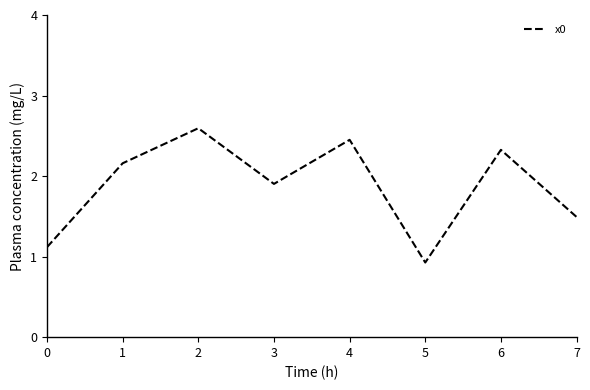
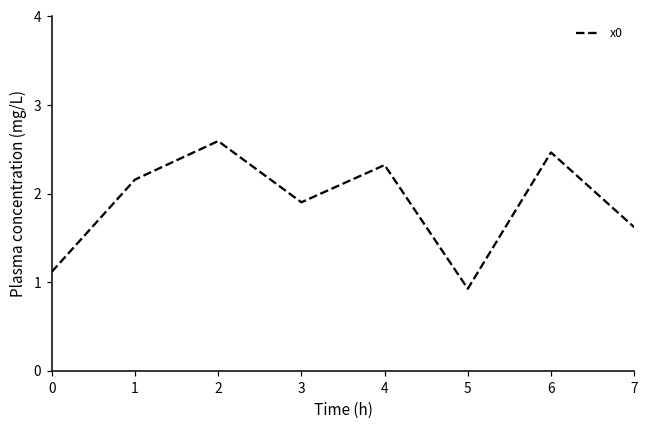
  {
    "0": 1.1,
    "1": 2.2,
    "2": 2.6,
    "3": 1.9,
-   "4": 2.5,
+   "4": 2.3,
    "5": 0.9,
-   "6": 2.3,
-   "7": 1.5
+   "6": 2.5,
+   "7": 1.6
  }
